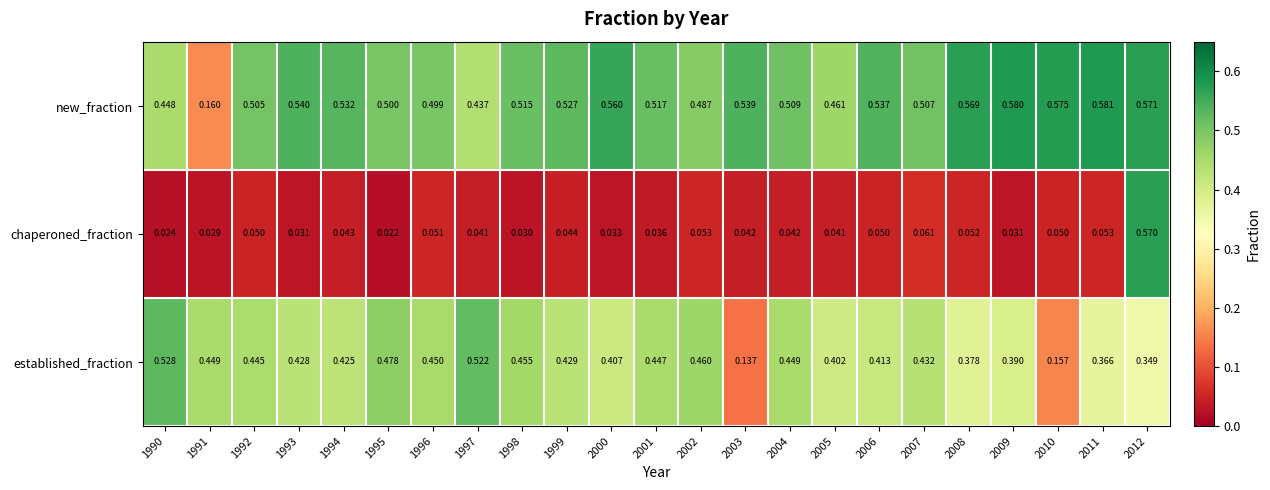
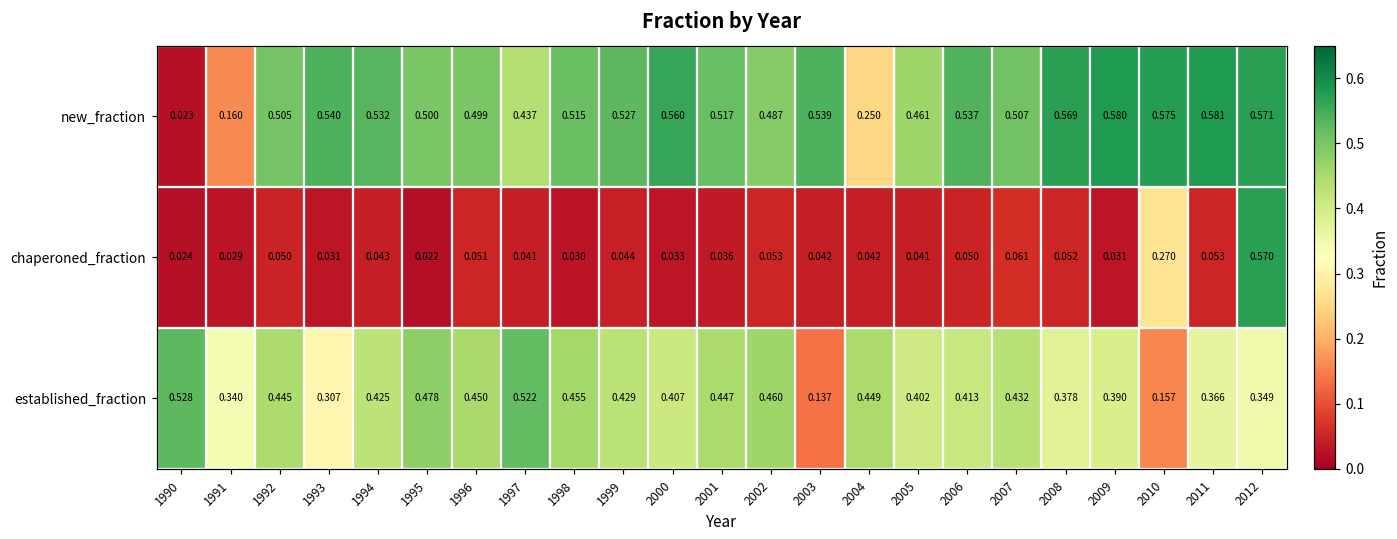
  {
    "new_fraction": {
-     "1990": 0.448,
+     "1990": 0.023,
      "1991": 0.160,
      "1992": 0.505,
      "1993": 0.540,
      "1994": 0.532,
      "1995": 0.500,
      "1996": 0.499,
      "1997": 0.437,
      "1998": 0.515,
      "1999": 0.527,
      "2000": 0.560,
      "2001": 0.517,
      "2002": 0.487,
      "2003": 0.539,
-     "2004": 0.509,
+     "2004": 0.250,
      "2005": 0.461,
      "2006": 0.537,
      "2007": 0.507,
      "2008": 0.569,
      "2009": 0.580,
      "2010": 0.575,
      "2011": 0.581,
      "2012": 0.571
    },
    "chaperoned_fraction": {
      "1990": 0.024,
      "1991": 0.029,
      "1992": 0.050,
      "1993": 0.031,
      "1994": 0.043,
      "1995": 0.022,
      "1996": 0.051,
      "1997": 0.041,
      "1998": 0.030,
      "1999": 0.044,
      "2000": 0.033,
      "2001": 0.036,
      "2002": 0.053,
      "2003": 0.042,
      "2004": 0.042,
      "2005": 0.041,
      "2006": 0.050,
      "2007": 0.061,
      "2008": 0.052,
      "2009": 0.031,
-     "2010": 0.050,
+     "2010": 0.270,
      "2011": 0.053,
      "2012": 0.570
    },
    "established_fraction": {
      "1990": 0.528,
-     "1991": 0.449,
+     "1991": 0.340,
      "1992": 0.445,
-     "1993": 0.428,
+     "1993": 0.307,
      "1994": 0.425,
      "1995": 0.478,
      "1996": 0.450,
      "1997": 0.522,
      "1998": 0.455,
      "1999": 0.429,
      "2000": 0.407,
      "2001": 0.447,
      "2002": 0.460,
      "2003": 0.137,
      "2004": 0.449,
      "2005": 0.402,
      "2006": 0.413,
      "2007": 0.432,
      "2008": 0.378,
      "2009": 0.390,
      "2010": 0.157,
      "2011": 0.366,
      "2012": 0.349
    }
  }
